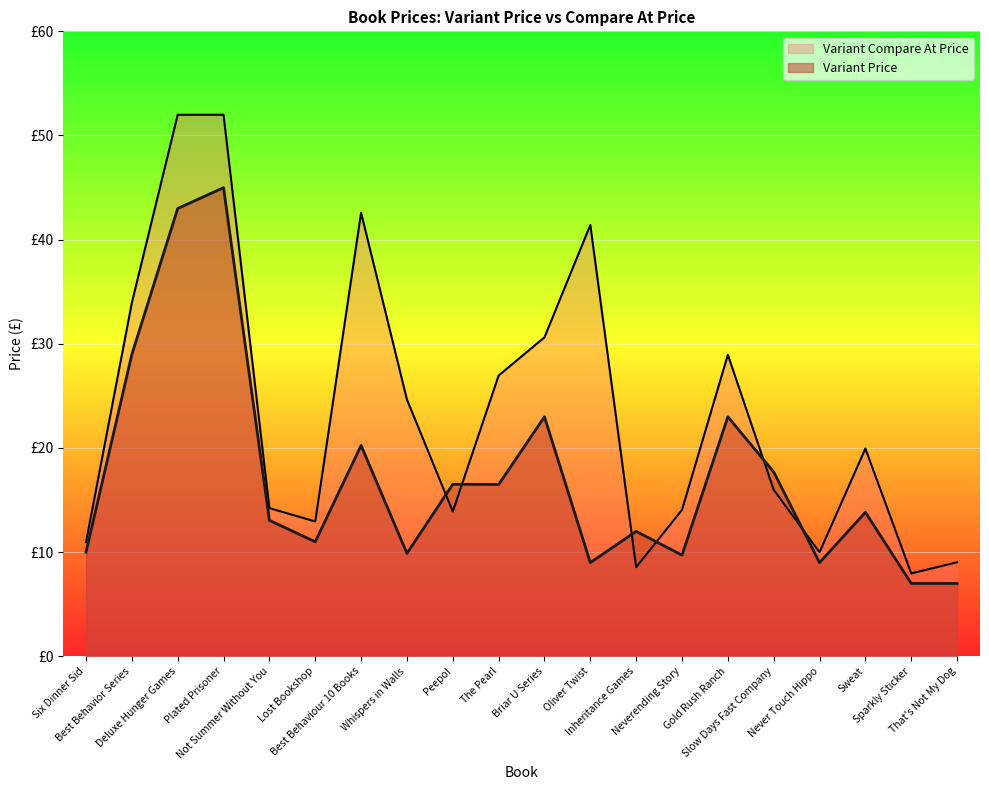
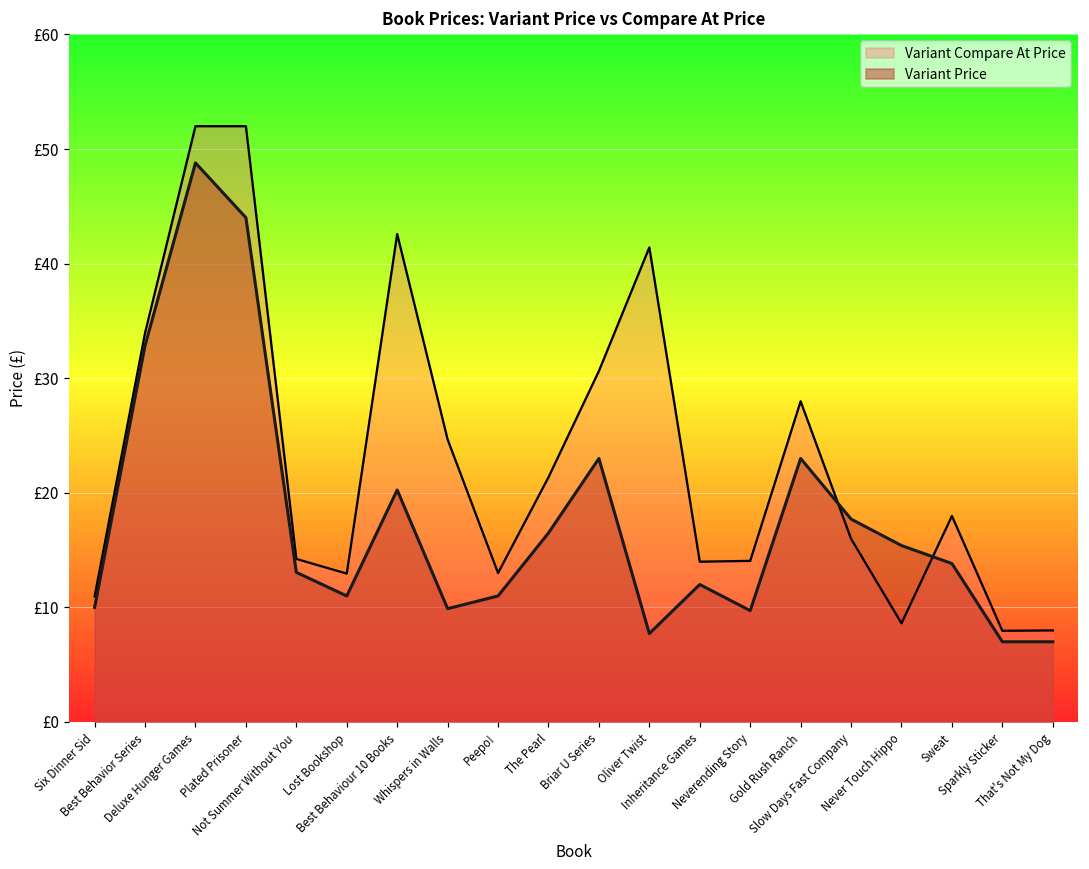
  {
    "Variant Compare At Price": {
      "Six Dinner Sid": "£11.0",
      "Best Behavior Series": "£33.9",
      "Deluxe Hunger Games": "£52.0",
      "Plated Prisoner": "£52.0",
      "Not Summer Without You": "£14.2",
      "Lost Bookshop": "£12.9",
      "Best Behaviour 10 Books": "£42.6",
      "Whispers in Walls": "£24.7",
-     "Peepo!": "£13.9",
-     "The Pearl": "£27.0",
+     "Peepo!": "£13.0",
+     "The Pearl": "£21.4",
      "Briar U Series": "£30.6",
      "Oliver Twist": "£41.4",
-     "Inheritance Games": "£8.6",
+     "Inheritance Games": "£14.0",
      "Neverending Story": "£14.1",
-     "Gold Rush Ranch": "£28.9",
+     "Gold Rush Ranch": "£28.0",
      "Slow Days Fast Company": "£16.0",
-     "Never Touch Hippo": "£10.0",
-     "Sweat": "£19.9",
+     "Never Touch Hippo": "£8.6",
+     "Sweat": "£18.0",
      "Sparkly Sticker": "£8.0",
-     "That's Not My Dog": "£9.0"
+     "That's Not My Dog": "£8.0"
    },
    "Variant Price": {
      "Six Dinner Sid": "£10.0",
-     "Best Behavior Series": "£29.0",
-     "Deluxe Hunger Games": "£43.0",
-     "Plated Prisoner": "£45.0",
+     "Best Behavior Series": "£32.9",
+     "Deluxe Hunger Games": "£48.8",
+     "Plated Prisoner": "£44.0",
      "Not Summer Without You": "£13.1",
      "Lost Bookshop": "£11.0",
      "Best Behaviour 10 Books": "£20.2",
      "Whispers in Walls": "£9.9",
-     "Peepo!": "£16.5",
+     "Peepo!": "£11.0",
      "The Pearl": "£16.5",
      "Briar U Series": "£23.0",
-     "Oliver Twist": "£9.0",
+     "Oliver Twist": "£7.7",
      "Inheritance Games": "£12.0",
      "Neverending Story": "£9.7",
      "Gold Rush Ranch": "£23.0",
      "Slow Days Fast Company": "£17.7",
-     "Never Touch Hippo": "£9.0",
+     "Never Touch Hippo": "£15.4",
      "Sweat": "£13.8",
      "Sparkly Sticker": "£7.0",
      "That's Not My Dog": "£7.0"
    }
  }
